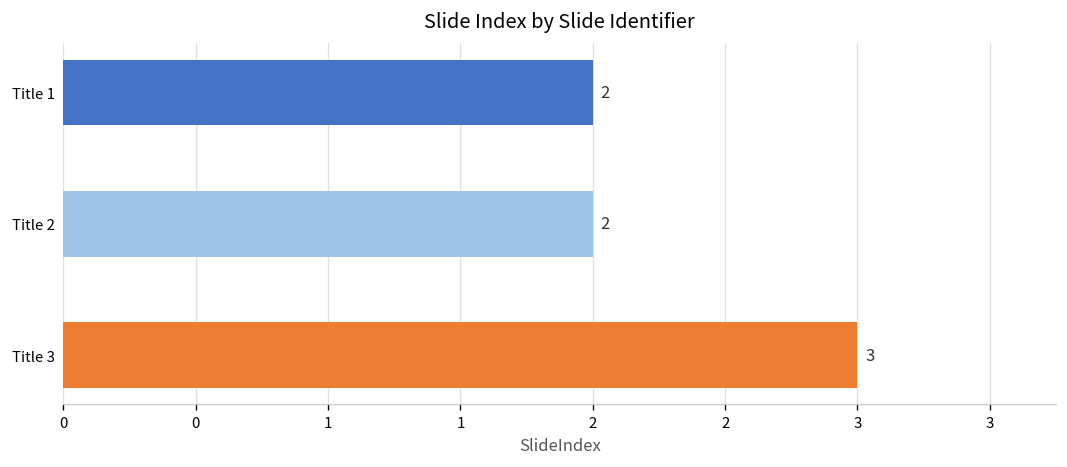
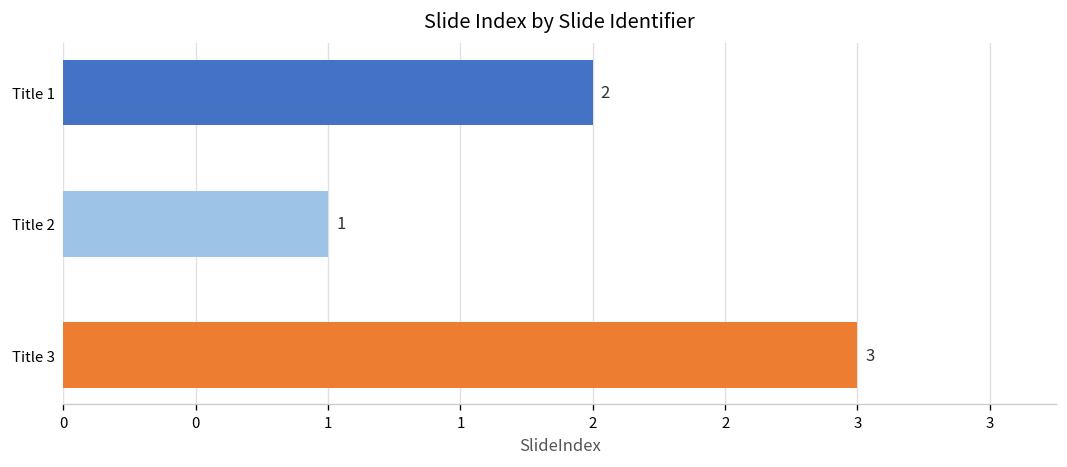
  {
    "Title 1": 2,
-   "Title 2": 2,
+   "Title 2": 1,
    "Title 3": 3
  }
